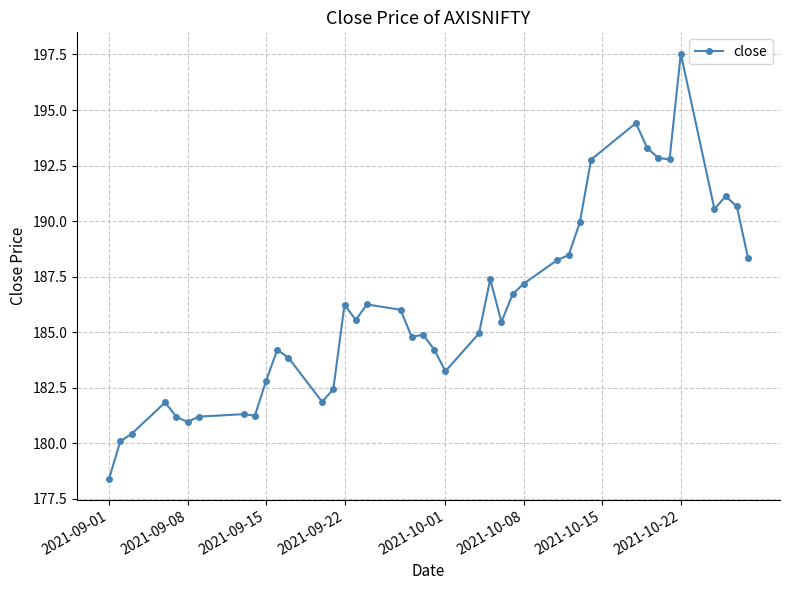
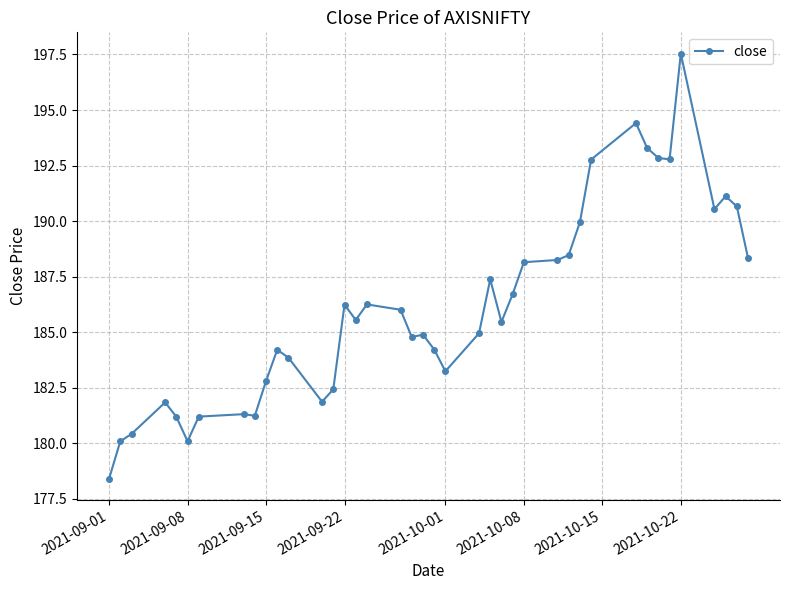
  {
    "2021-09-01": 178.4,
-   "2021-09-08": 181.0,
+   "2021-09-08": 180.1,
    "2021-09-15": 182.8,
    "2021-09-22": 186.2,
    "2021-10-01": 183.2,
-   "2021-10-08": 187.2,
+   "2021-10-08": 188.2,
    "2021-10-22": 197.5
  }
